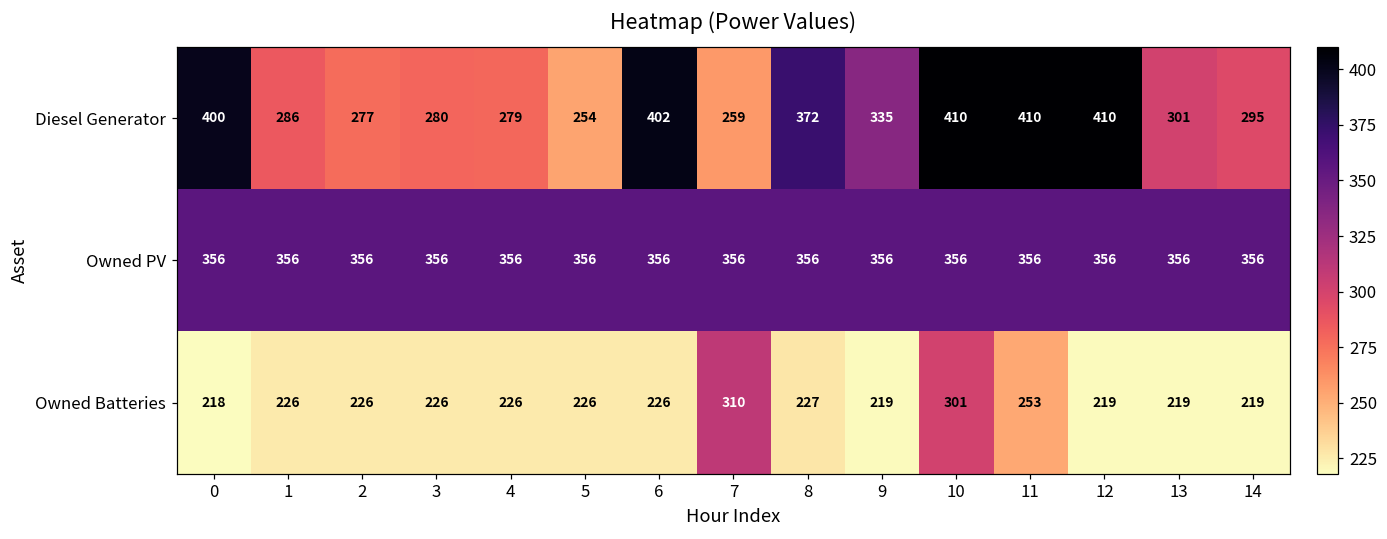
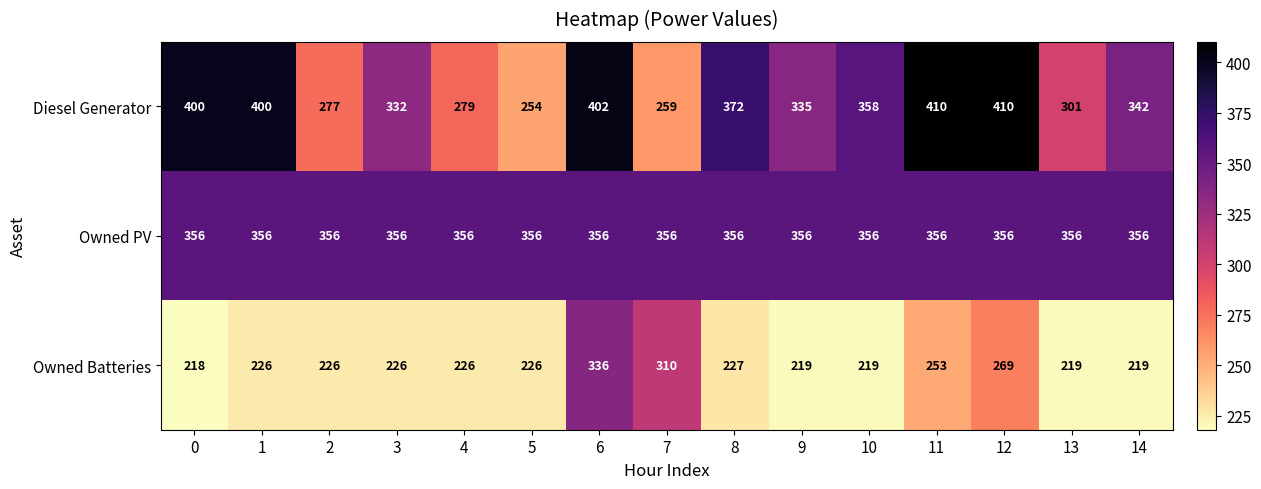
  {
    "Diesel Generator": {
      "0": 400,
-     "1": 286,
+     "1": 400,
      "2": 277,
-     "3": 280,
+     "3": 332,
      "4": 279,
      "5": 254,
      "6": 402,
      "7": 259,
      "8": 372,
      "9": 335,
-     "10": 410,
+     "10": 358,
      "11": 410,
      "12": 410,
      "13": 301,
-     "14": 295
+     "14": 342
    },
    "Owned PV": {
      "0": 356,
      "1": 356,
      "2": 356,
      "3": 356,
      "4": 356,
      "5": 356,
      "6": 356,
      "7": 356,
      "8": 356,
      "9": 356,
      "10": 356,
      "11": 356,
      "12": 356,
      "13": 356,
      "14": 356
    },
    "Owned Batteries": {
      "0": 218,
      "1": 226,
      "2": 226,
      "3": 226,
      "4": 226,
      "5": 226,
-     "6": 226,
+     "6": 336,
      "7": 310,
      "8": 227,
      "9": 219,
-     "10": 301,
+     "10": 219,
      "11": 253,
-     "12": 219,
+     "12": 269,
      "13": 219,
      "14": 219
    }
  }
